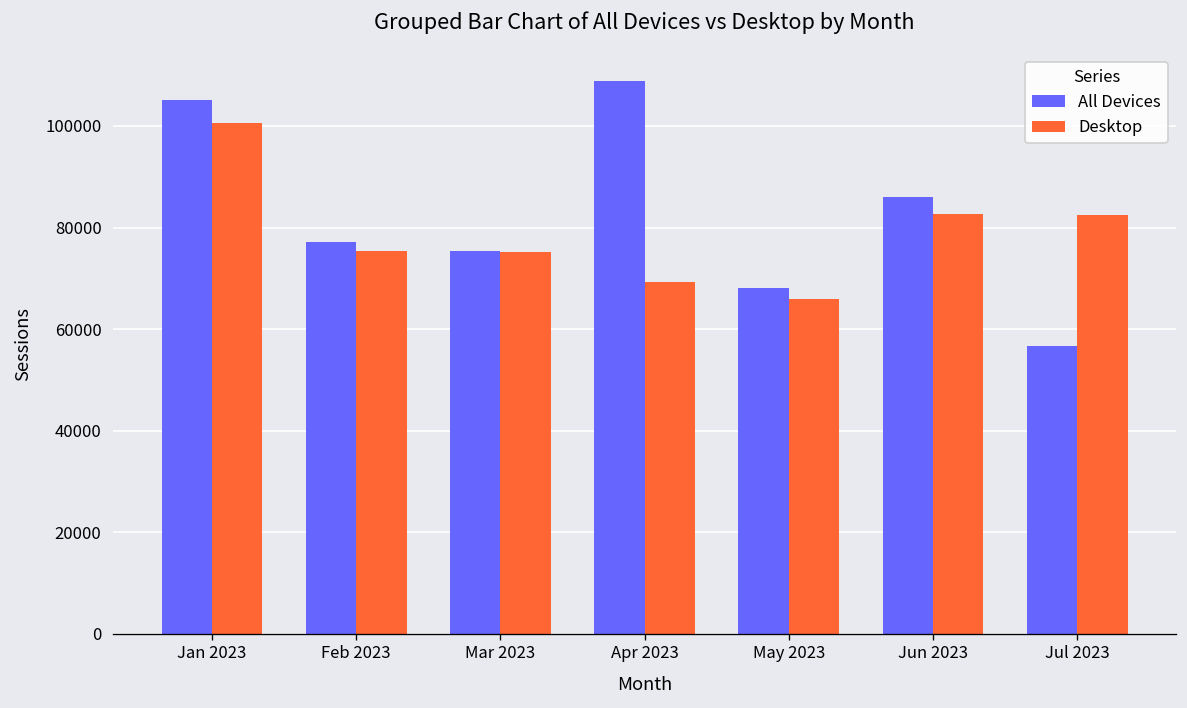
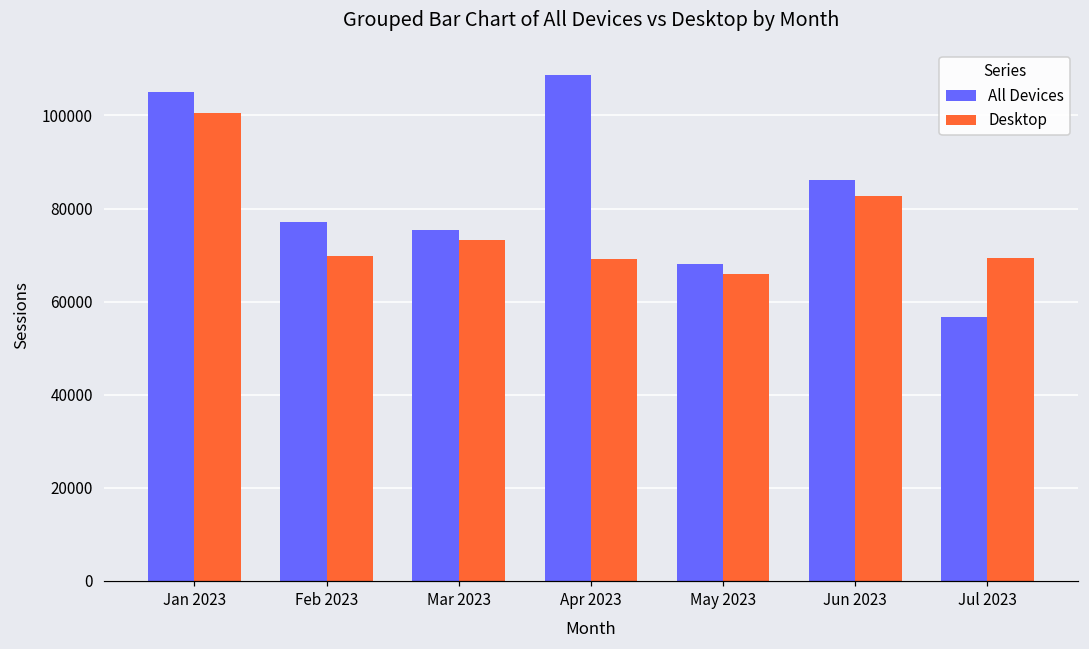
  {
    "All Devices": {
      "Jan 2023": 105000,
      "Feb 2023": 77000,
      "Mar 2023": 75000,
      "Apr 2023": 109000,
      "May 2023": 68000,
      "Jun 2023": 86000,
      "Jul 2023": 57000
    },
    "Desktop": {
      "Jan 2023": 101000,
-     "Feb 2023": 75000,
-     "Mar 2023": 75000,
+     "Feb 2023": 70000,
+     "Mar 2023": 73000,
      "Apr 2023": 69000,
      "May 2023": 66000,
      "Jun 2023": 83000,
-     "Jul 2023": 82000
+     "Jul 2023": 69000
    }
  }
